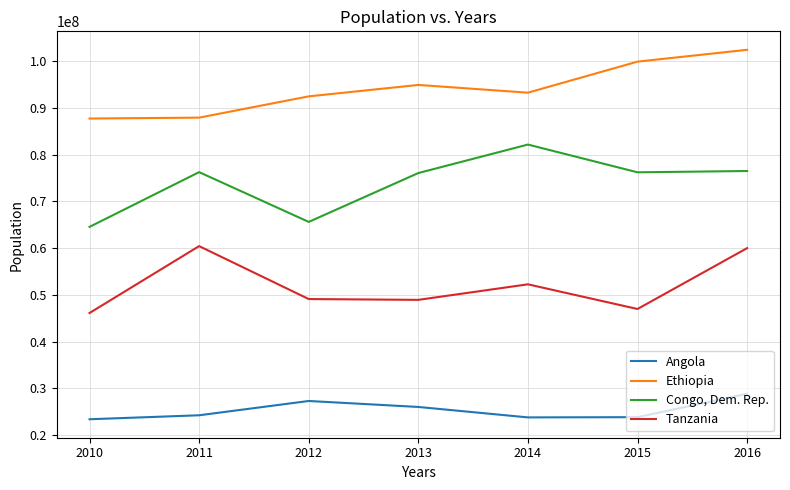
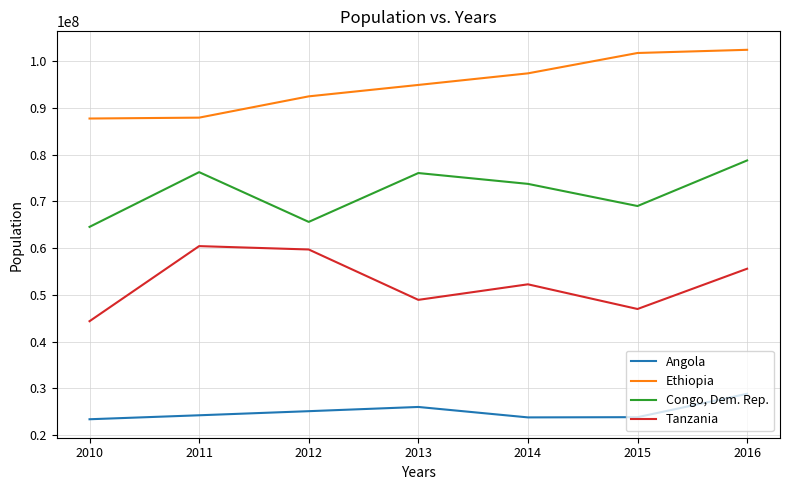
  {
    "Angola": {
      "2010": 23000000,
      "2011": 24000000,
-     "2012": 27000000,
+     "2012": 25000000,
      "2013": 26000000,
      "2014": 24000000
    },
    "Ethiopia": {
      "2010": 88000000,
      "2011": 88000000,
      "2012": 92000000,
      "2013": 95000000,
-     "2014": 93000000,
-     "2015": 100000000,
+     "2014": 97000000,
+     "2015": 102000000,
      "2016": 102000000
    },
    "Congo, Dem. Rep.": {
      "2010": 65000000,
      "2011": 76000000,
      "2012": 66000000,
      "2013": 76000000,
-     "2014": 82000000,
-     "2015": 76000000,
-     "2016": 76000000
+     "2014": 74000000,
+     "2015": 69000000,
+     "2016": 79000000
    },
    "Tanzania": {
-     "2010": 46000000,
+     "2010": 44000000,
      "2011": 60000000,
-     "2012": 49000000,
+     "2012": 60000000,
      "2013": 49000000,
      "2014": 52000000,
      "2015": 47000000,
-     "2016": 60000000
+     "2016": 56000000
    }
  }
